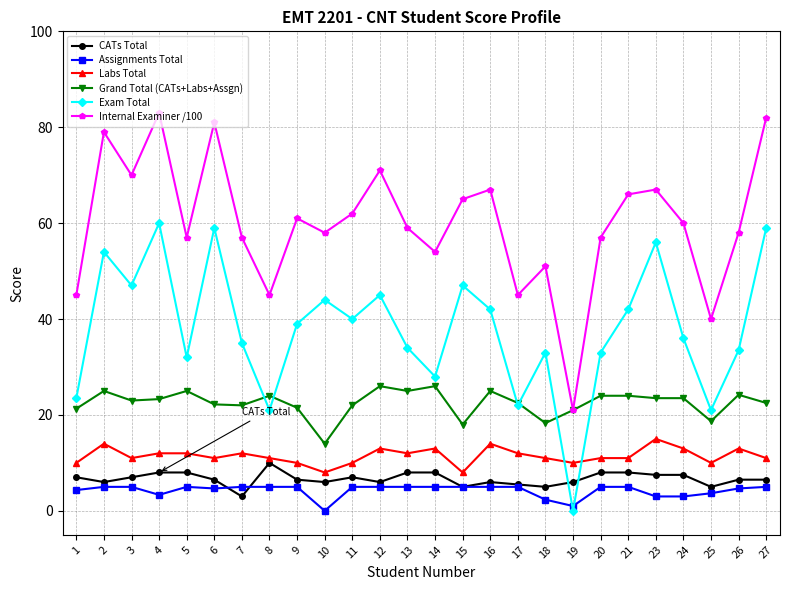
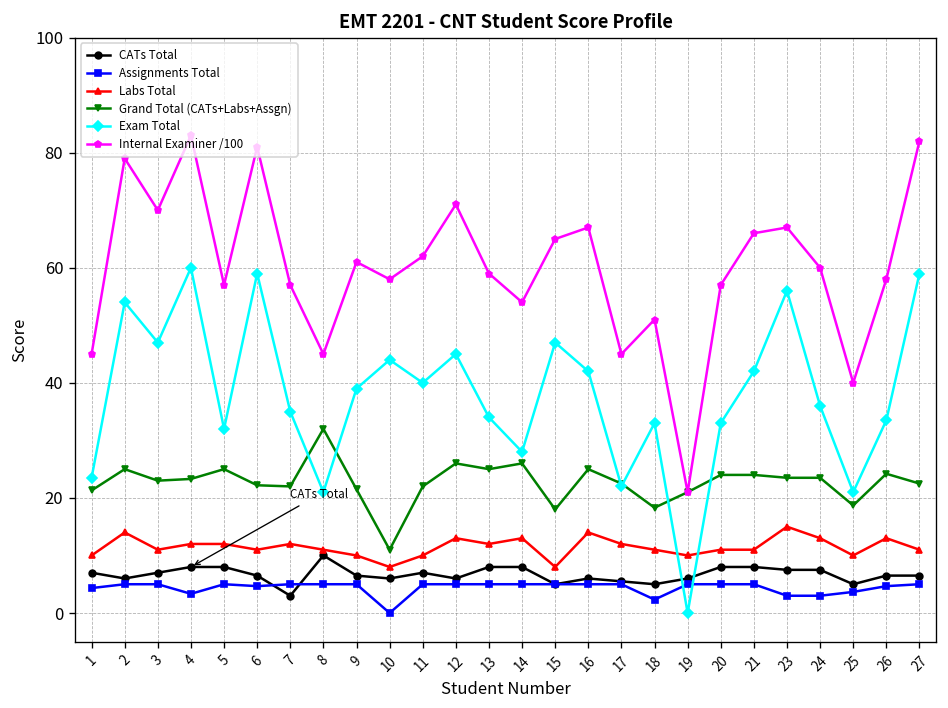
  {
    "CATs Total": {
      "1": 7,
      "2": 6,
      "3": 7,
      "4": 8,
      "5": 8,
      "6": 7,
      "7": 3,
      "8": 10,
      "9": 7,
      "10": 6,
      "11": 7,
      "12": 6,
      "13": 8,
      "14": 8,
      "16": 6,
      "18": 5,
      "19": 6,
      "20": 8,
      "21": 8,
      "23": 8,
      "24": 8,
      "25": 5,
      "26": 7,
      "27": 7
    },
    "Assignments Total": {
      "1": 4,
      "2": 5,
      "3": 5,
      "4": 3,
      "5": 5,
      "6": 5,
      "7": 5,
      "8": 5,
      "9": 5,
      "10": 0,
      "11": 5,
      "12": 5,
      "13": 5,
      "14": 5,
      "16": 5,
      "18": 2,
-     "19": 1,
+     "19": 5,
      "20": 5,
      "21": 5,
      "23": 3,
      "24": 3,
      "25": 4,
      "26": 5,
      "27": 5
    },
    "Labs Total": {
      "1": 10,
      "2": 14,
      "3": 11,
      "4": 12,
      "5": 12,
      "6": 11,
      "7": 12,
      "8": 11,
      "9": 10,
      "10": 8,
      "11": 10,
      "12": 13,
      "13": 12,
      "14": 13,
      "15": 8,
      "16": 14,
      "17": 12,
      "18": 11,
      "19": 10,
      "20": 11,
      "21": 11,
      "23": 15,
      "24": 13,
      "25": 10,
      "26": 13,
      "27": 11
    },
    "Grand Total (CATs+Labs+Assgn)": {
      "1": 21,
      "2": 25,
      "3": 23,
      "4": 23,
      "5": 25,
      "6": 22,
      "7": 22,
-     "8": 24,
+     "8": 32,
      "9": 22,
-     "10": 14,
+     "10": 11,
      "11": 22,
      "12": 26,
      "13": 25,
      "14": 26,
      "15": 18,
      "16": 25,
      "18": 18,
      "20": 24,
      "21": 24,
      "23": 24,
      "24": 24,
      "25": 19,
      "26": 24,
      "27": 23
    },
    "Exam Total": {
      "1": 24,
      "2": 54,
      "3": 47,
      "4": 60,
      "5": 32,
      "6": 59,
      "7": 35,
      "8": 21,
      "9": 39,
      "10": 44,
      "11": 40,
      "12": 45,
      "13": 34,
      "14": 28,
      "15": 47,
      "16": 42,
      "18": 33,
      "19": 0,
      "20": 33,
      "21": 42,
      "23": 56,
      "24": 36,
      "25": 21,
      "26": 34,
      "27": 59
    },
    "Internal Examiner /100": {
      "1": 45,
      "2": 79,
      "3": 70,
      "5": 57,
      "7": 57,
      "8": 45,
      "9": 61,
      "10": 58,
      "11": 62,
      "12": 71,
      "13": 59,
      "14": 54,
      "15": 65,
      "16": 67,
      "17": 45,
      "18": 51,
      "20": 57,
      "21": 66,
      "23": 67,
      "24": 60,
      "25": 40,
      "26": 58,
      "27": 82
    }
  }
